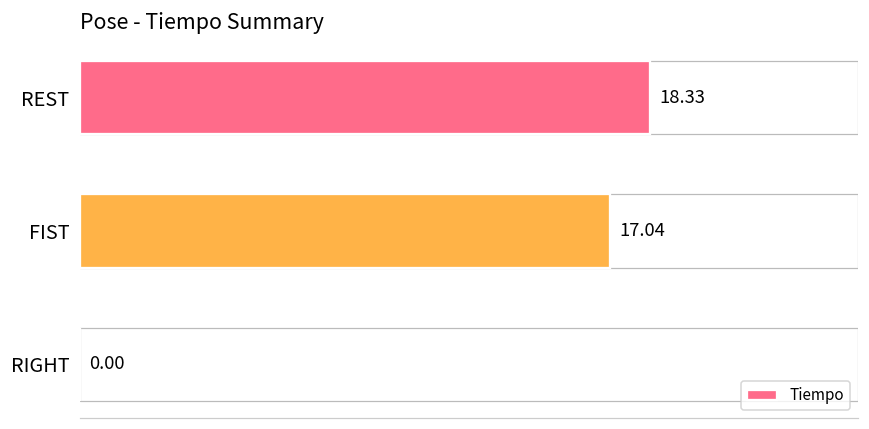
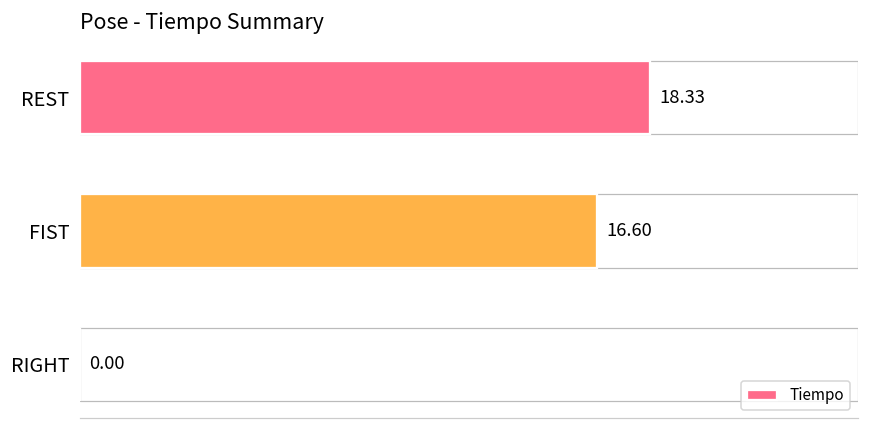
  {
    "REST": 18.33,
-   "FIST": 17.04,
+   "FIST": 16.60,
    "RIGHT": 0.00
  }
